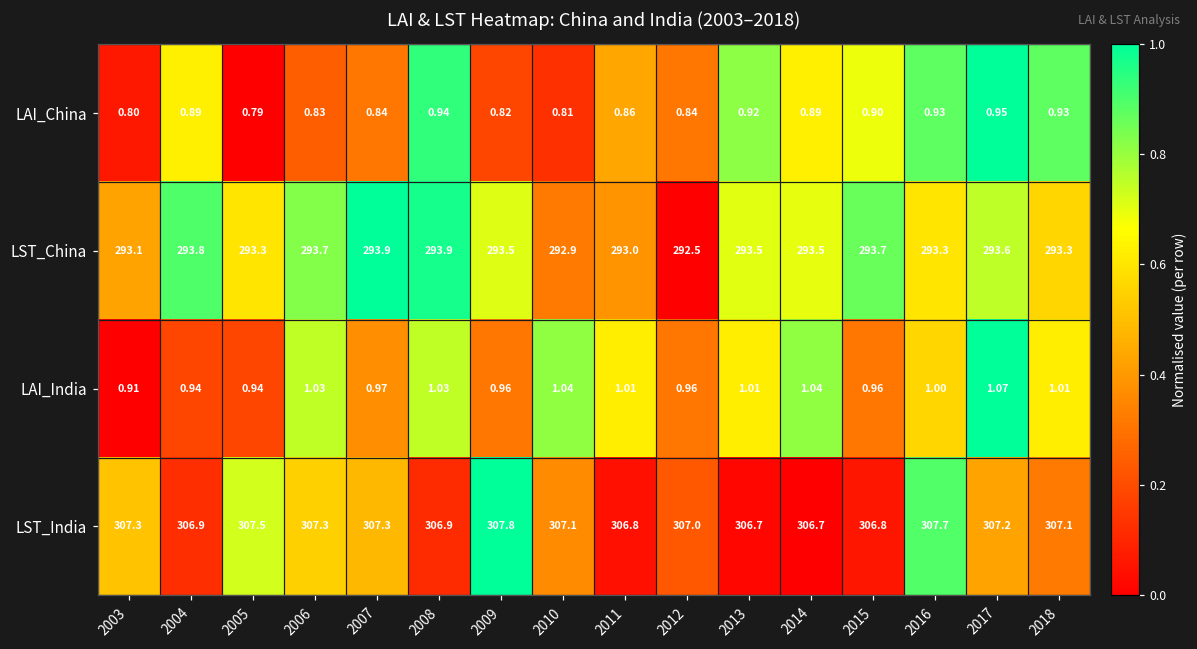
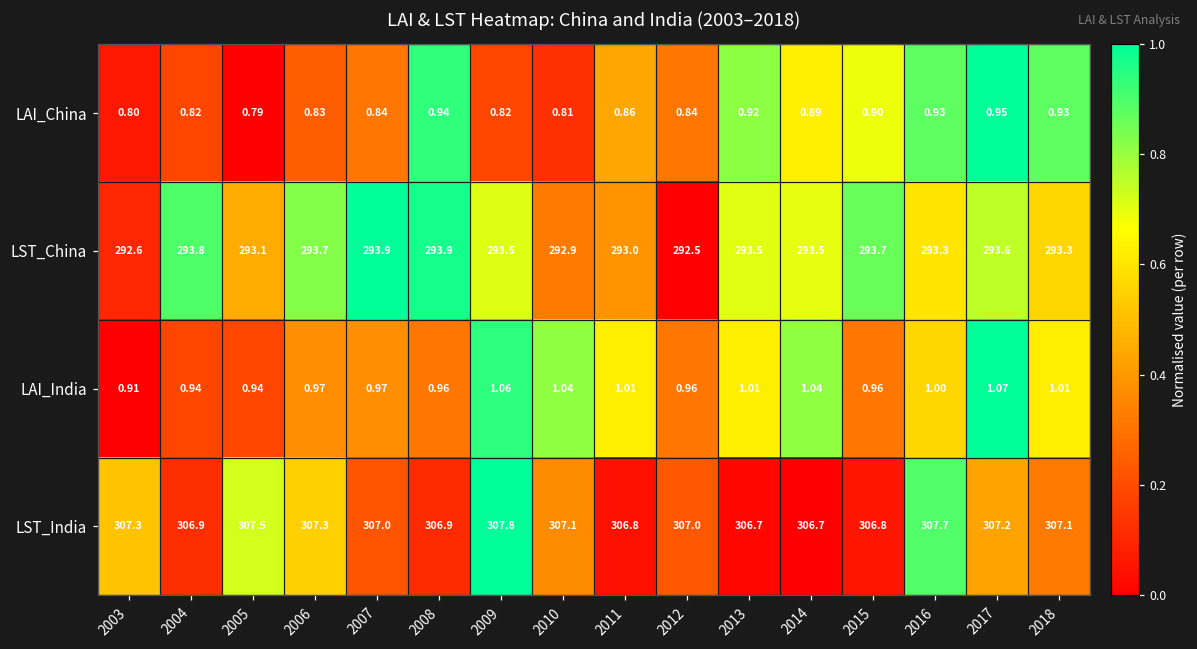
  {
    "LAI_China": {
      "2003": 0.80,
-     "2004": 0.89,
+     "2004": 0.82,
      "2005": 0.79,
      "2006": 0.83,
      "2007": 0.84,
      "2008": 0.94,
      "2009": 0.82,
      "2010": 0.81,
      "2011": 0.86,
      "2012": 0.84,
      "2013": 0.92,
      "2014": 0.89,
      "2015": 0.90,
      "2016": 0.93,
      "2017": 0.95,
      "2018": 0.93
    },
    "LST_China": {
-     "2003": 293.1,
+     "2003": 292.6,
      "2004": 293.8,
-     "2005": 293.3,
+     "2005": 293.1,
      "2006": 293.7,
      "2007": 293.9,
      "2008": 293.9,
      "2009": 293.5,
      "2010": 292.9,
      "2011": 293.0,
      "2012": 292.5,
      "2013": 293.5,
      "2014": 293.5,
      "2015": 293.7,
      "2016": 293.3,
      "2017": 293.6,
      "2018": 293.3
    },
    "LAI_India": {
      "2003": 0.91,
      "2004": 0.94,
      "2005": 0.94,
-     "2006": 1.03,
+     "2006": 0.97,
      "2007": 0.97,
-     "2008": 1.03,
-     "2009": 0.96,
+     "2008": 0.96,
+     "2009": 1.06,
      "2010": 1.04,
      "2011": 1.01,
      "2012": 0.96,
      "2013": 1.01,
      "2014": 1.04,
      "2015": 0.96,
      "2016": 1.00,
      "2017": 1.07,
      "2018": 1.01
    },
    "LST_India": {
      "2003": 307.3,
      "2004": 306.9,
      "2005": 307.5,
      "2006": 307.3,
-     "2007": 307.3,
+     "2007": 307.0,
      "2008": 306.9,
      "2009": 307.8,
      "2010": 307.1,
      "2011": 306.8,
      "2012": 307.0,
      "2013": 306.7,
      "2014": 306.7,
      "2015": 306.8,
      "2016": 307.7,
      "2017": 307.2,
      "2018": 307.1
    }
  }
